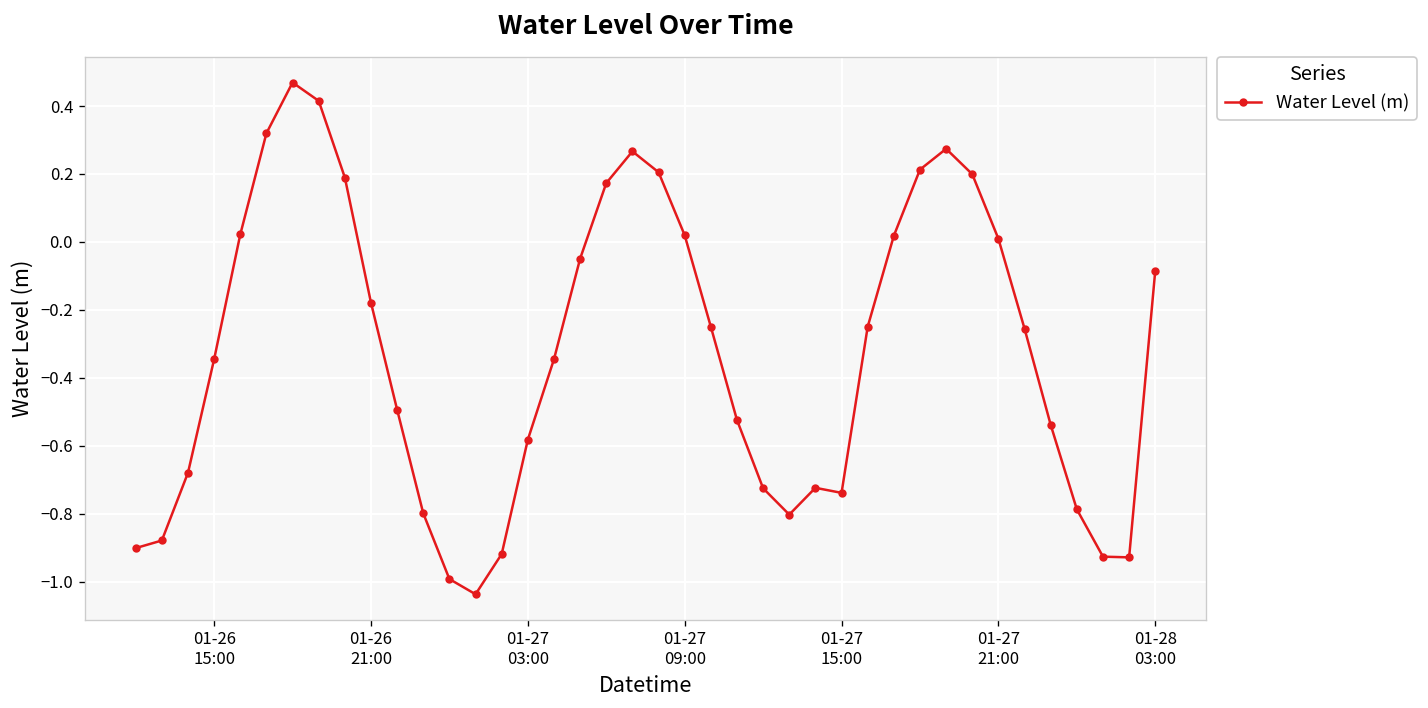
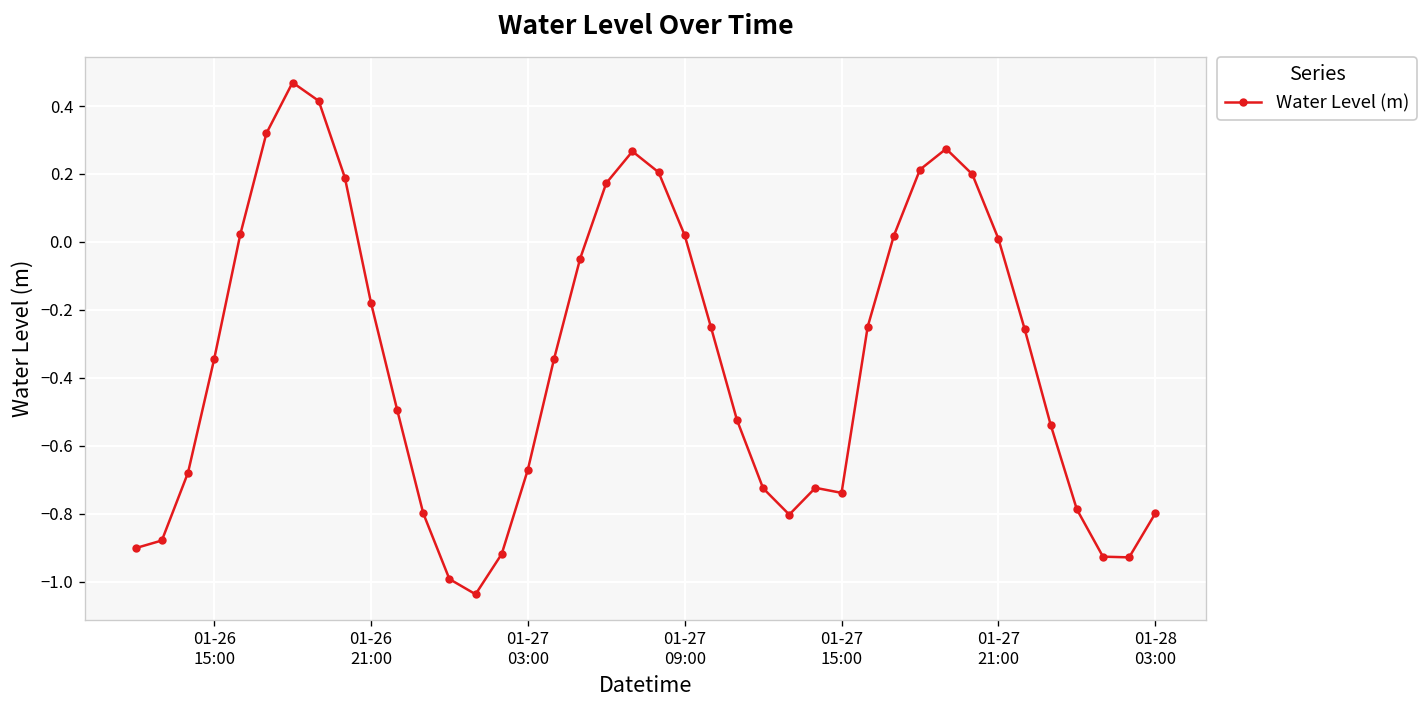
  {
    "01-26 15:00": -0.35,
    "01-26 21:00": -0.18,
-   "01-27 03:00": -0.58,
+   "01-27 03:00": -0.67,
    "01-27 09:00": 0.02,
    "01-27 15:00": -0.74,
    "01-27 21:00": 0.01,
-   "01-28 03:00": -0.08
+   "01-28 03:00": -0.80
  }
